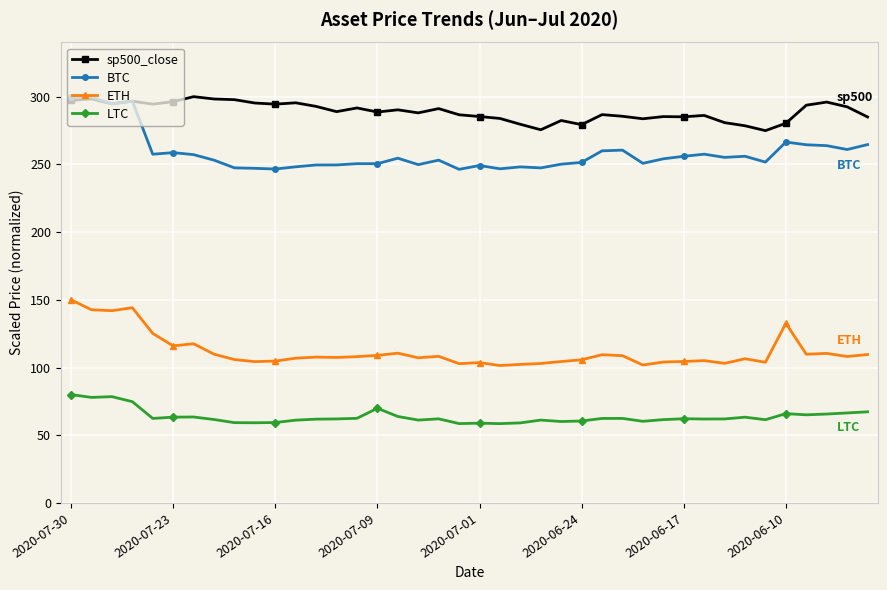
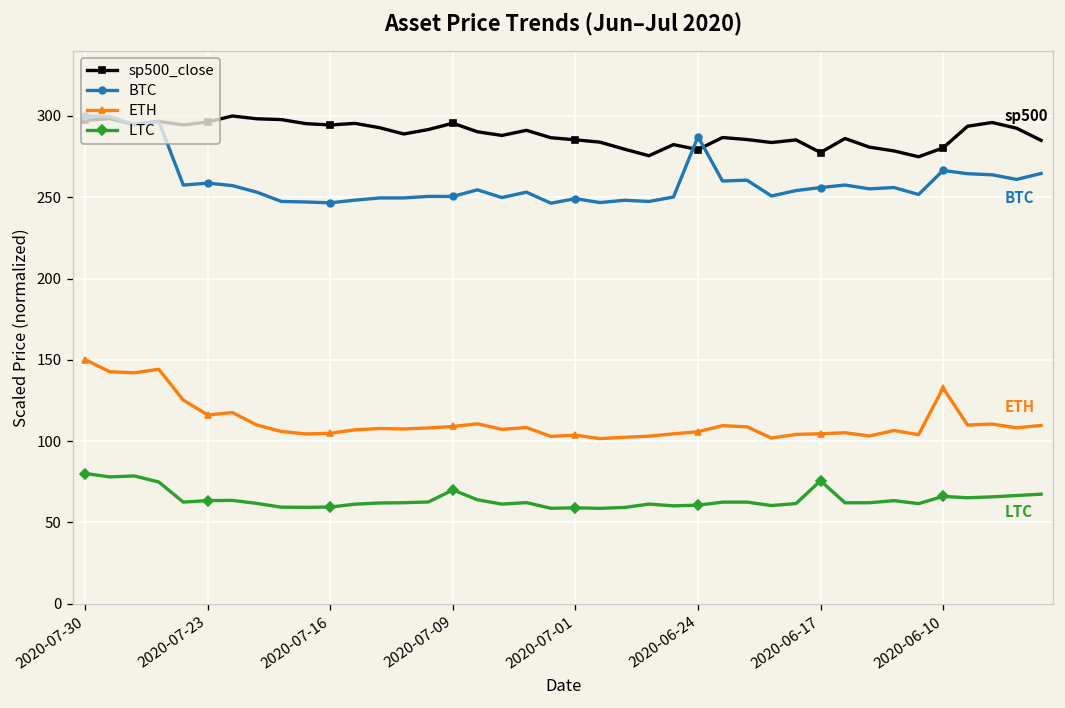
  {
    "sp500_close": {
      "2020-07-16": 294,
-     "2020-07-09": 289,
+     "2020-07-09": 296,
      "2020-07-01": 285,
      "2020-06-24": 279,
-     "2020-06-17": 285,
+     "2020-06-17": 278,
      "2020-06-10": 280
    },
    "BTC": {
      "2020-07-23": 259,
      "2020-07-16": 247,
      "2020-07-09": 251,
      "2020-07-01": 249,
-     "2020-06-24": 251,
+     "2020-06-24": 287,
      "2020-06-17": 256,
      "2020-06-10": 266
    },
    "ETH": {
      "2020-07-30": 150,
      "2020-07-23": 116,
      "2020-07-16": 105,
      "2020-07-09": 109,
      "2020-07-01": 104,
      "2020-06-24": 106,
      "2020-06-17": 104,
      "2020-06-10": 133
    },
    "LTC": {
      "2020-07-30": 80,
      "2020-07-23": 63,
      "2020-07-16": 59,
      "2020-07-09": 70,
      "2020-07-01": 59,
      "2020-06-24": 61,
-     "2020-06-17": 62,
+     "2020-06-17": 76,
      "2020-06-10": 66
    }
  }
